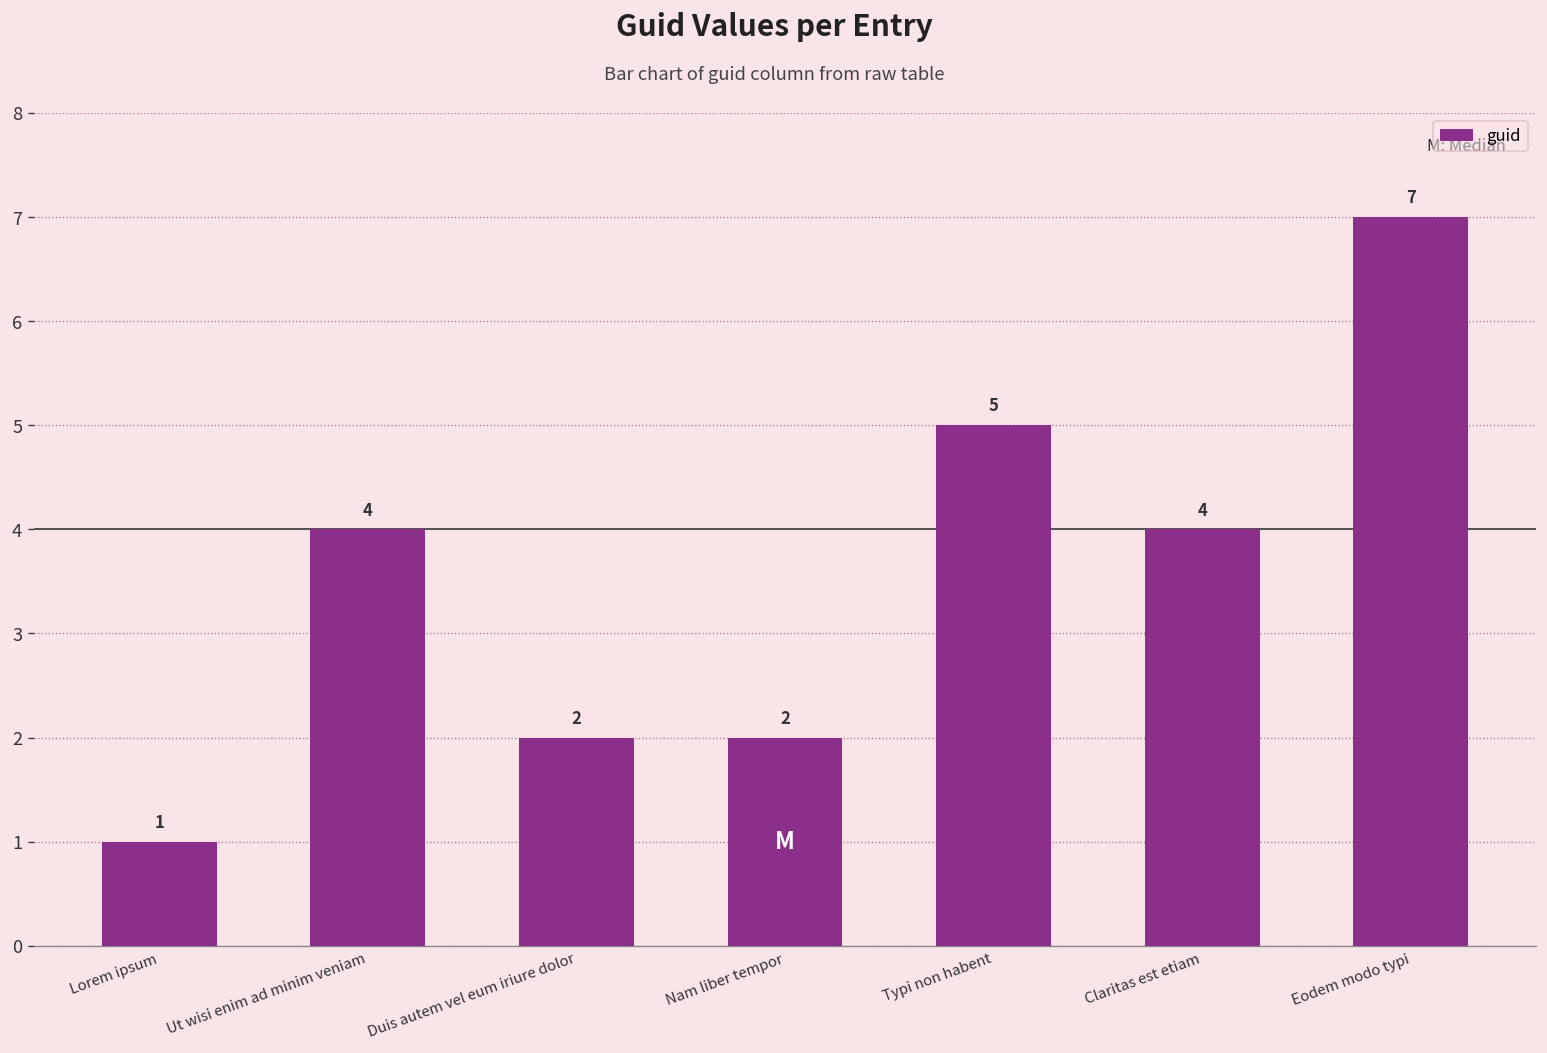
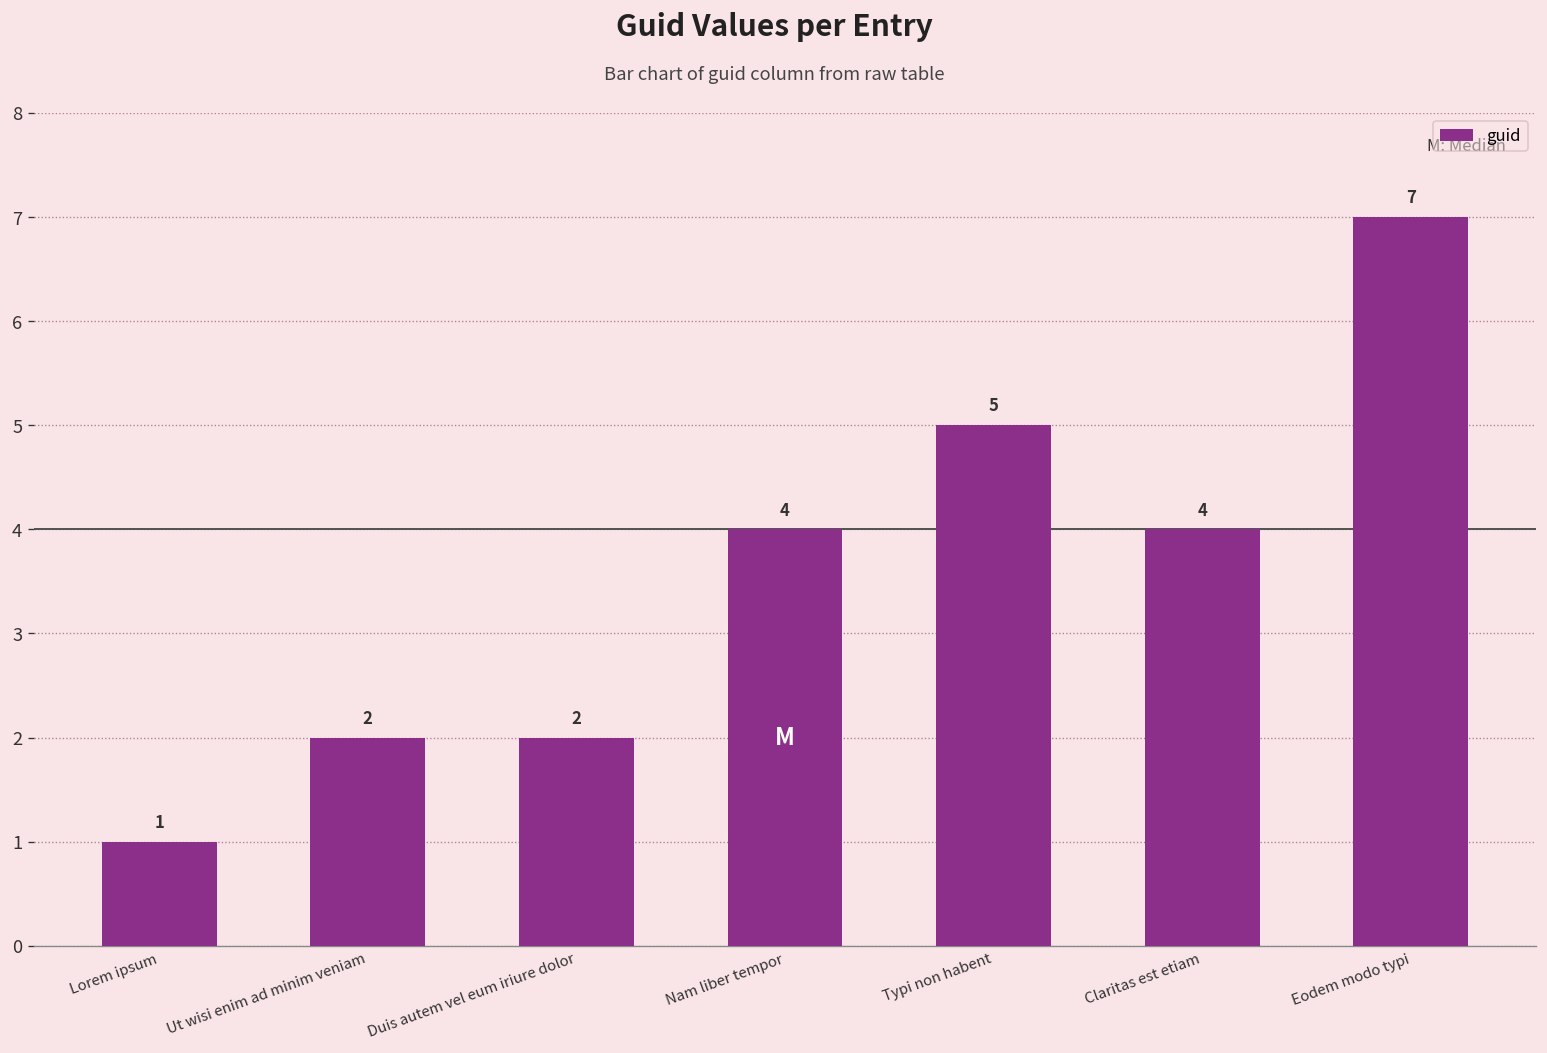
  {
    "Lorem ipsum": 1,
-   "Ut wisi enim ad minim veniam": 4,
+   "Ut wisi enim ad minim veniam": 2,
    "Duis autem vel eum iriure dolor": 2,
-   "Nam liber tempor": 2,
+   "Nam liber tempor": 4,
    "Typi non habent": 5,
    "Claritas est etiam": 4,
    "Eodem modo typi": 7
  }
